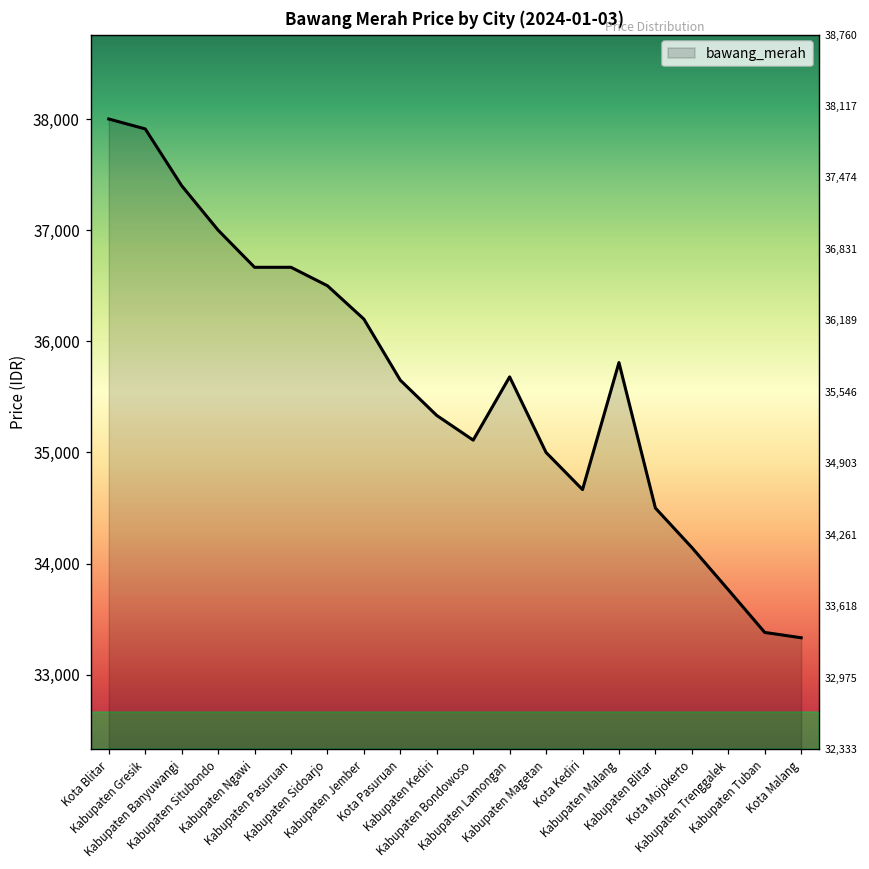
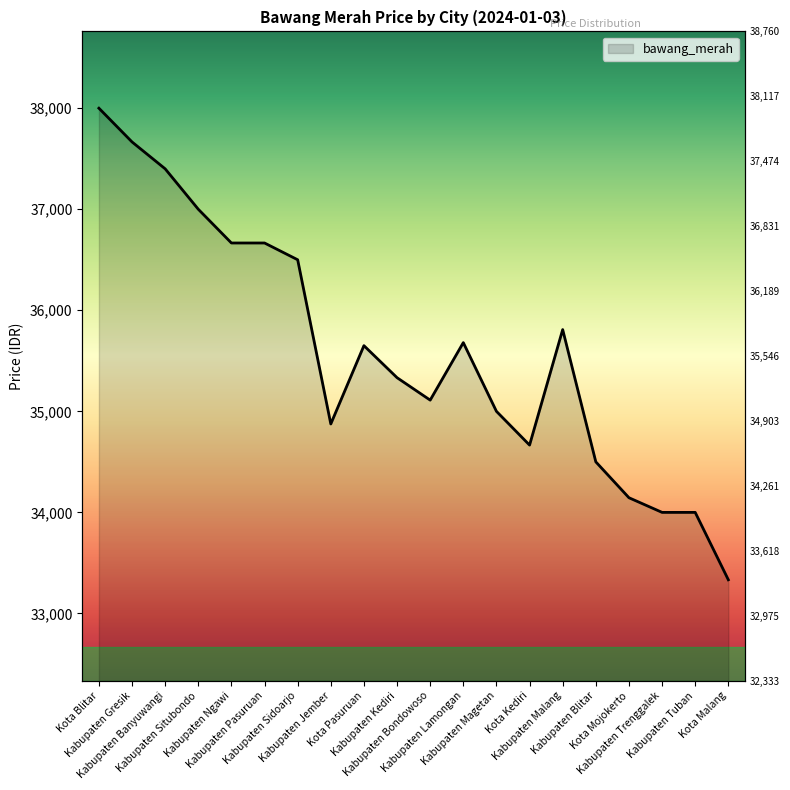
  {
    "Kota Blitar": "38,000",
-   "Kabupaten Gresik": "37,910",
+   "Kabupaten Gresik": "37,670",
    "Kabupaten Banyuwangi": "37,400",
    "Kabupaten Situbondo": "37,000",
    "Kabupaten Ngawi": "36,670",
    "Kabupaten Pasuruan": "36,670",
    "Kabupaten Sidoarjo": "36,500",
-   "Kabupaten Jember": "36,200",
+   "Kabupaten Jember": "34,880",
    "Kota Pasuruan": "35,650",
    "Kabupaten Kediri": "35,330",
    "Kabupaten Bondowoso": "35,110",
    "Kabupaten Lamongan": "35,680",
    "Kabupaten Magetan": "35,000",
    "Kota Kediri": "34,670",
    "Kabupaten Malang": "35,810",
    "Kabupaten Blitar": "34,500",
    "Kota Mojokerto": "34,150",
-   "Kabupaten Trenggalek": "33,770",
-   "Kabupaten Tuban": "33,380",
+   "Kabupaten Trenggalek": "34,000",
+   "Kabupaten Tuban": "34,000",
    "Kota Malang": "33,330"
  }
